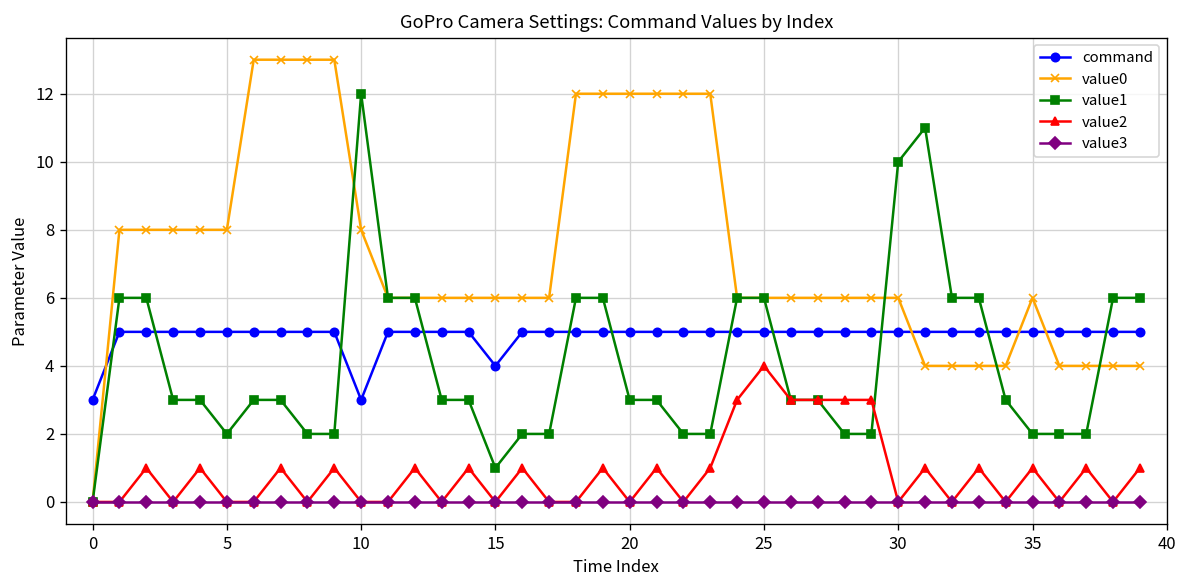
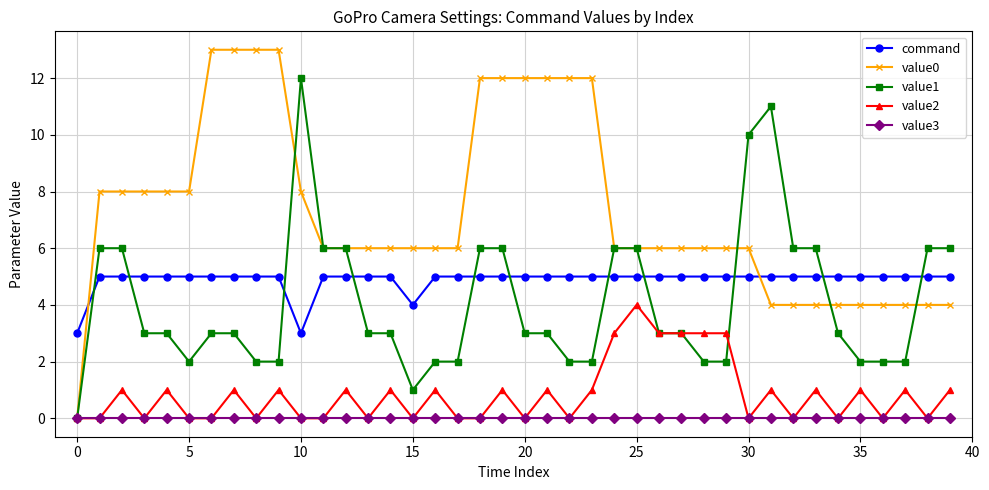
  {
    "command": {
      "0": 3,
      "5": 5,
      "10": 3,
      "15": 4,
      "20": 5,
      "25": 5,
      "30": 5,
      "35": 5
    },
    "value0": {
      "5": 8,
      "10": 8,
      "15": 6,
      "20": 12,
      "30": 6,
-     "35": 6
+     "35": 4
    },
    "value1": {
      "5": 2,
      "10": 12,
      "15": 1,
      "20": 3,
      "30": 10,
      "35": 2
    },
    "value2": {
      "25": 4,
      "35": 1
    },
    "value3": {
      "25": 0,
      "35": 0
    }
  }
